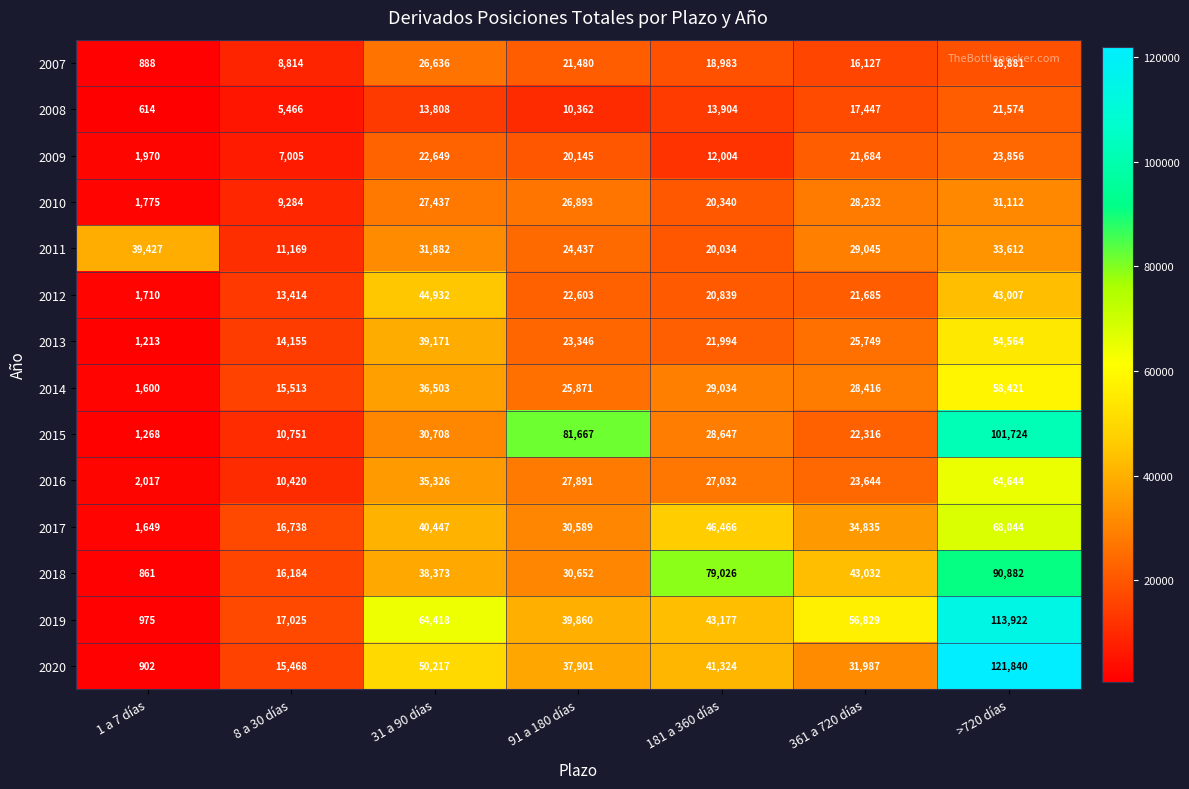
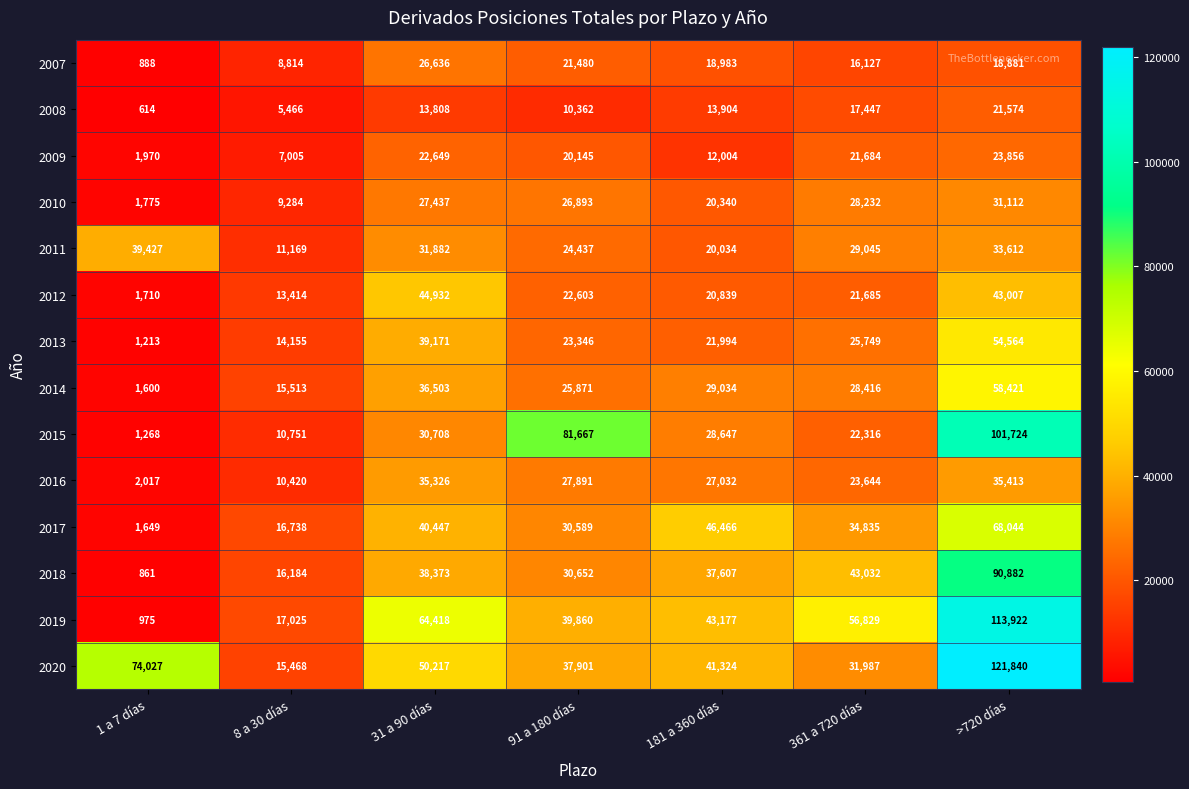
  {
    "2007": {
      "1 a 7 días": "888",
      "8 a 30 días": "8,814",
      "31 a 90 días": "26,636",
      "91 a 180 días": "21,480",
      "181 a 360 días": "18,983",
      "361 a 720 días": "16,127"
    },
    "2008": {
      "1 a 7 días": "614",
      "8 a 30 días": "5,466",
      "31 a 90 días": "13,808",
      "91 a 180 días": "10,362",
      "181 a 360 días": "13,904",
      "361 a 720 días": "17,447",
      ">720 días": "21,574"
    },
    "2009": {
      "1 a 7 días": "1,970",
      "8 a 30 días": "7,005",
      "31 a 90 días": "22,649",
      "91 a 180 días": "20,145",
      "181 a 360 días": "12,004",
      "361 a 720 días": "21,684",
      ">720 días": "23,856"
    },
    "2010": {
      "1 a 7 días": "1,775",
      "8 a 30 días": "9,284",
      "31 a 90 días": "27,437",
      "91 a 180 días": "26,893",
      "181 a 360 días": "20,340",
      "361 a 720 días": "28,232",
      ">720 días": "31,112"
    },
    "2011": {
      "1 a 7 días": "39,427",
      "8 a 30 días": "11,169",
      "31 a 90 días": "31,882",
      "91 a 180 días": "24,437",
      "181 a 360 días": "20,034",
      "361 a 720 días": "29,045",
      ">720 días": "33,612"
    },
    "2012": {
      "1 a 7 días": "1,710",
      "8 a 30 días": "13,414",
      "31 a 90 días": "44,932",
      "91 a 180 días": "22,603",
      "181 a 360 días": "20,839",
      "361 a 720 días": "21,685",
      ">720 días": "43,007"
    },
    "2013": {
      "1 a 7 días": "1,213",
      "8 a 30 días": "14,155",
      "31 a 90 días": "39,171",
      "91 a 180 días": "23,346",
      "181 a 360 días": "21,994",
      "361 a 720 días": "25,749",
      ">720 días": "54,564"
    },
    "2014": {
      "1 a 7 días": "1,600",
      "8 a 30 días": "15,513",
      "31 a 90 días": "36,503",
      "91 a 180 días": "25,871",
      "181 a 360 días": "29,034",
      "361 a 720 días": "28,416",
      ">720 días": "58,421"
    },
    "2015": {
      "1 a 7 días": "1,268",
      "8 a 30 días": "10,751",
      "31 a 90 días": "30,708",
      "91 a 180 días": "81,667",
      "181 a 360 días": "28,647",
      "361 a 720 días": "22,316",
      ">720 días": "101,724"
    },
    "2016": {
      "1 a 7 días": "2,017",
      "8 a 30 días": "10,420",
      "31 a 90 días": "35,326",
      "91 a 180 días": "27,891",
      "181 a 360 días": "27,032",
      "361 a 720 días": "23,644",
-     ">720 días": "64,644"
+     ">720 días": "35,413"
    },
    "2017": {
      "1 a 7 días": "1,649",
      "8 a 30 días": "16,738",
      "31 a 90 días": "40,447",
      "91 a 180 días": "30,589",
      "181 a 360 días": "46,466",
      "361 a 720 días": "34,835",
      ">720 días": "68,044"
    },
    "2018": {
      "1 a 7 días": "861",
      "8 a 30 días": "16,184",
      "31 a 90 días": "38,373",
      "91 a 180 días": "30,652",
-     "181 a 360 días": "79,026",
+     "181 a 360 días": "37,607",
      "361 a 720 días": "43,032",
      ">720 días": "90,882"
    },
    "2019": {
      "1 a 7 días": "975",
      "8 a 30 días": "17,025",
      "31 a 90 días": "64,418",
      "91 a 180 días": "39,860",
      "181 a 360 días": "43,177",
      "361 a 720 días": "56,829",
      ">720 días": "113,922"
    },
    "2020": {
-     "1 a 7 días": "902",
+     "1 a 7 días": "74,027",
      "8 a 30 días": "15,468",
      "31 a 90 días": "50,217",
      "91 a 180 días": "37,901",
      "181 a 360 días": "41,324",
      "361 a 720 días": "31,987",
      ">720 días": "121,840"
    }
  }
